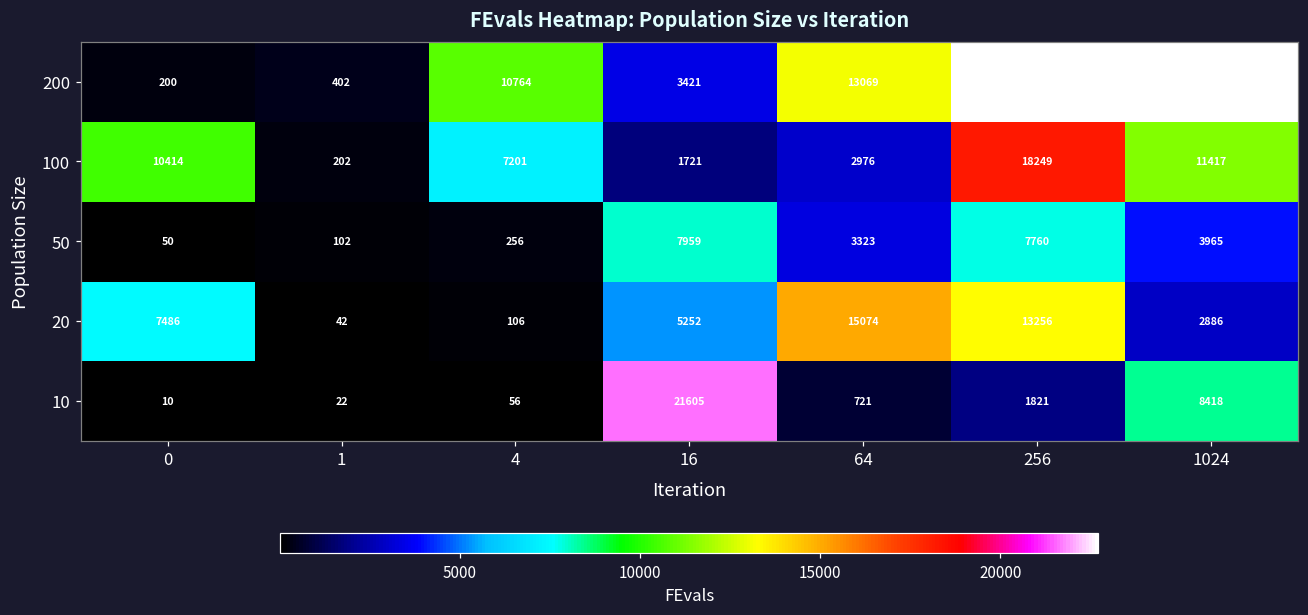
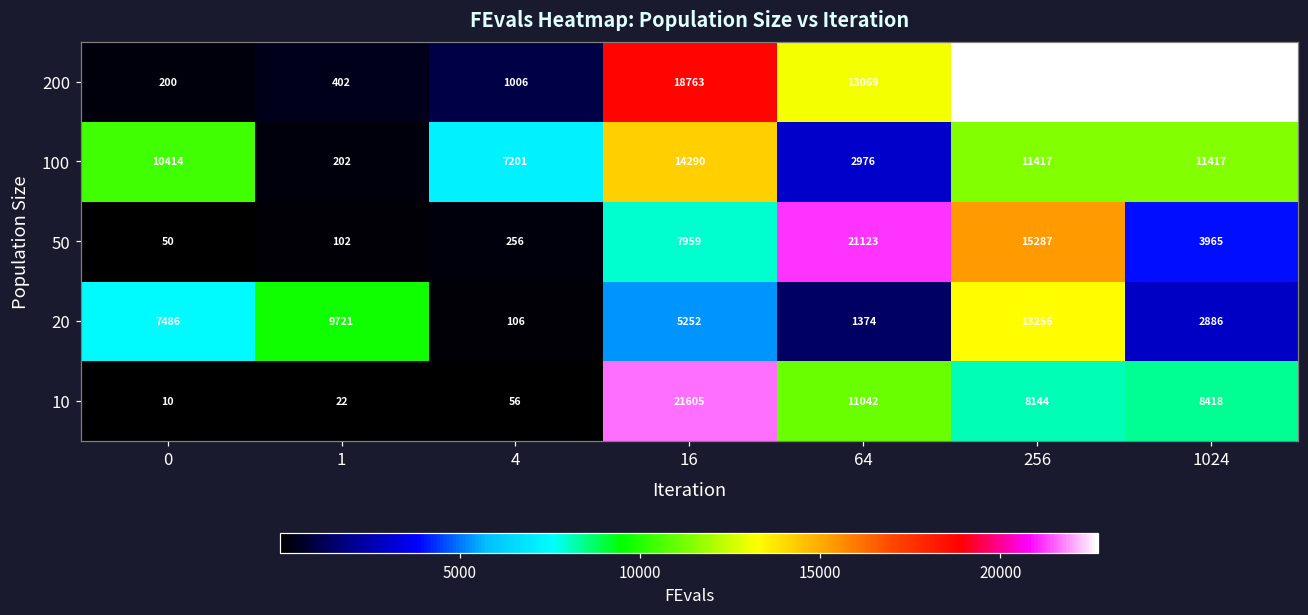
  {
    "200": {
      "0": 200,
      "1": 402,
-     "4": 10764,
-     "16": 3421,
+     "4": 1006,
+     "16": 18763,
      "64": 13069
    },
    "100": {
      "0": 10414,
      "1": 202,
      "4": 7201,
-     "16": 1721,
+     "16": 14290,
      "64": 2976,
-     "256": 18249,
+     "256": 11417,
      "1024": 11417
    },
    "50": {
      "0": 50,
      "1": 102,
      "4": 256,
      "16": 7959,
-     "64": 3323,
-     "256": 7760,
+     "64": 21123,
+     "256": 15287,
      "1024": 3965
    },
    "20": {
      "0": 7486,
-     "1": 42,
+     "1": 9721,
      "4": 106,
      "16": 5252,
-     "64": 15074,
+     "64": 1374,
      "256": 13256,
      "1024": 2886
    },
    "10": {
      "0": 10,
      "1": 22,
      "4": 56,
      "16": 21605,
-     "64": 721,
-     "256": 1821,
+     "64": 11042,
+     "256": 8144,
      "1024": 8418
    }
  }
